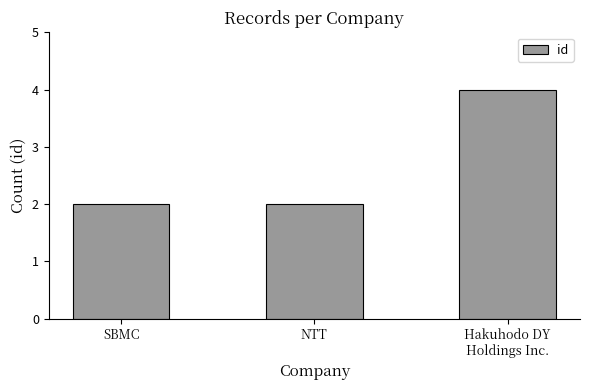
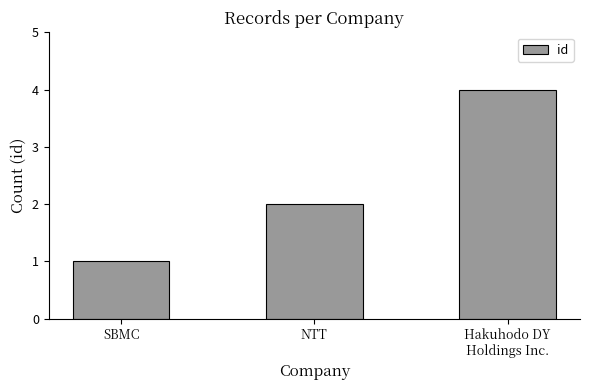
  {
-   "SBMC": 2,
+   "SBMC": 1,
    "NTT": 2,
    "Hakuhodo DY Holdings Inc.": 4
  }
